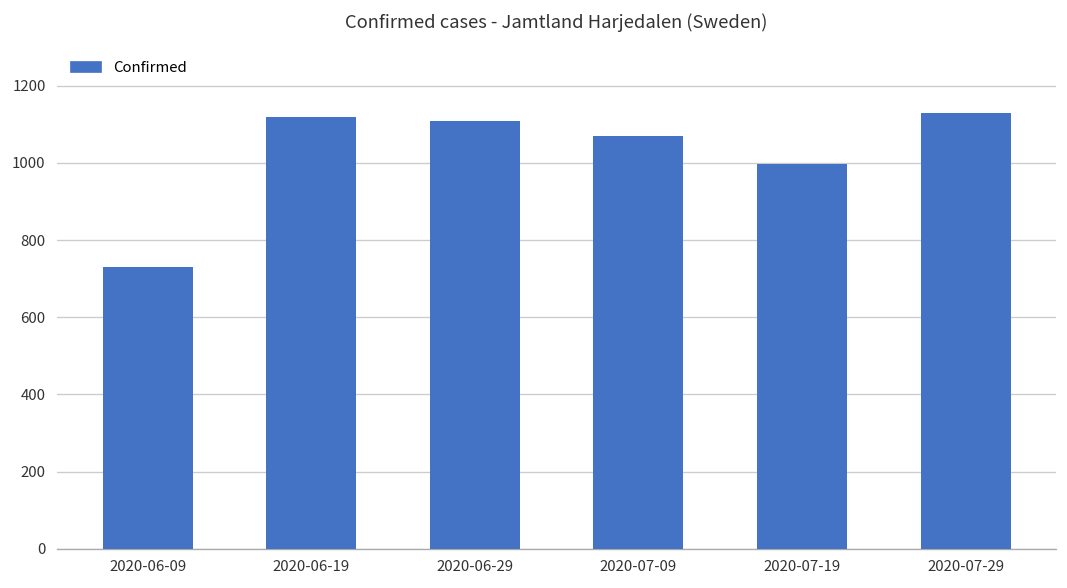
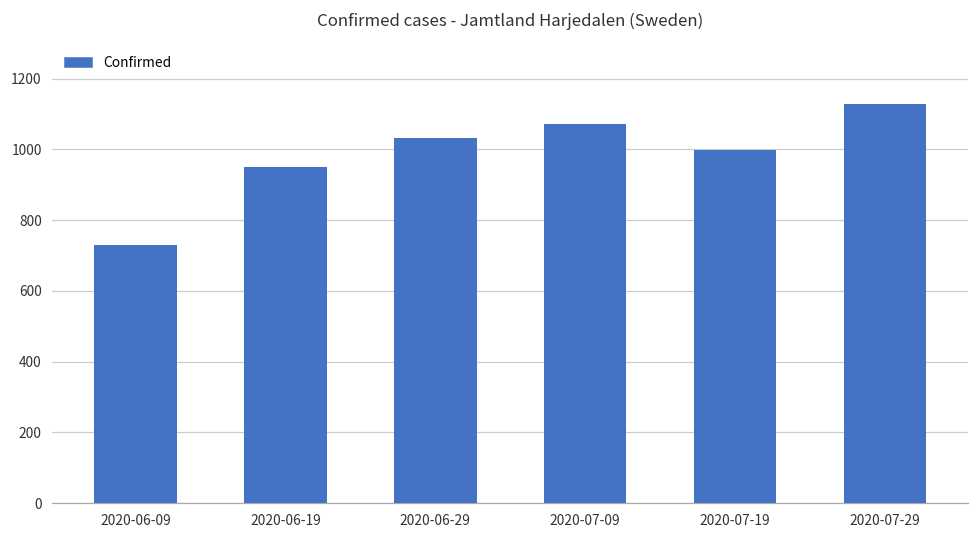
  {
    "2020-06-09": 730,
-   "2020-06-19": 1120,
-   "2020-06-29": 1110,
+   "2020-06-19": 950,
+   "2020-06-29": 1030,
    "2020-07-09": 1070,
    "2020-07-19": 1000,
    "2020-07-29": 1130
  }
